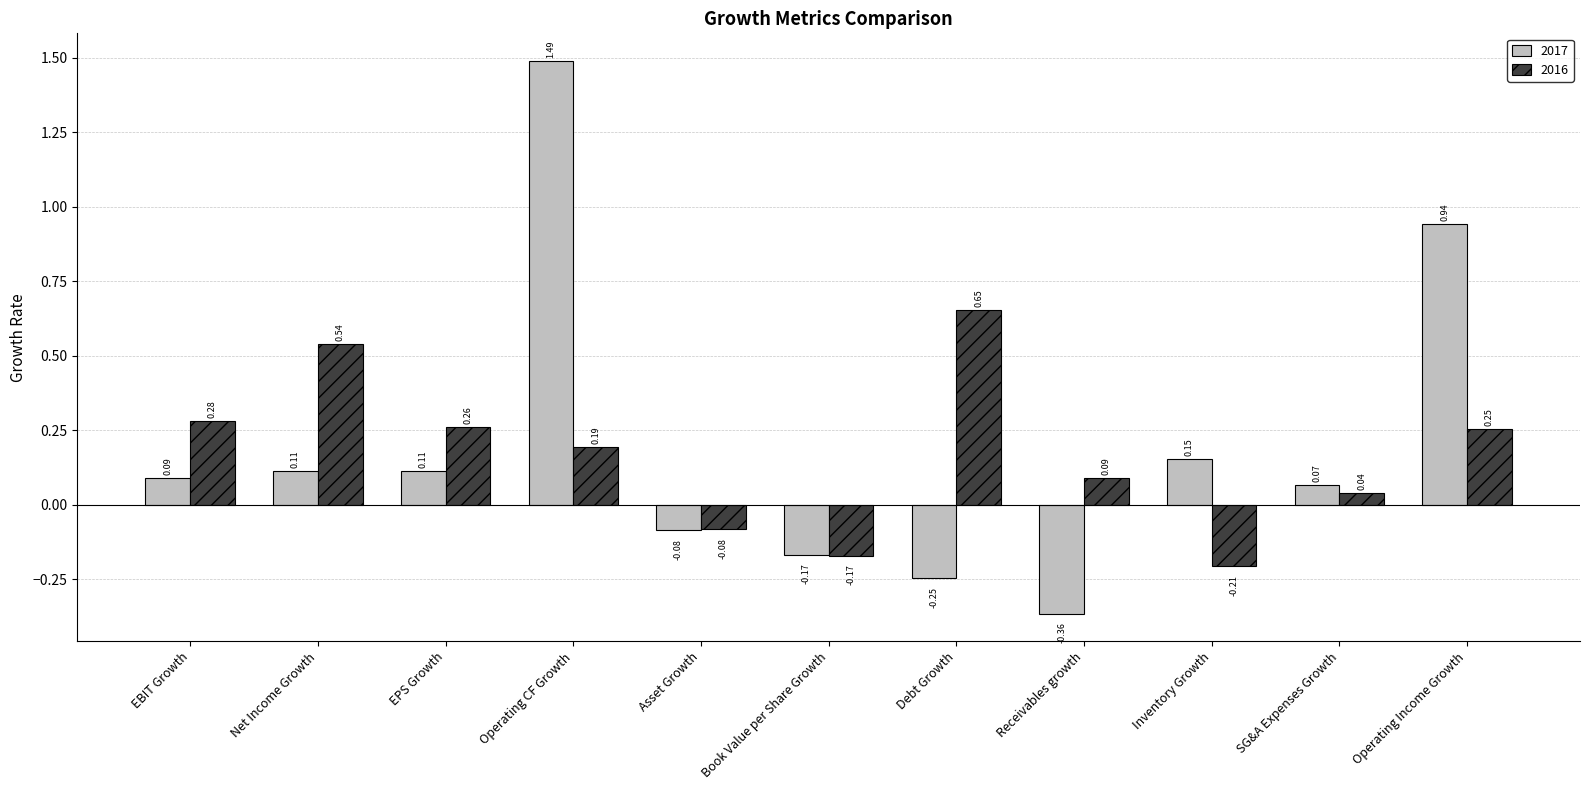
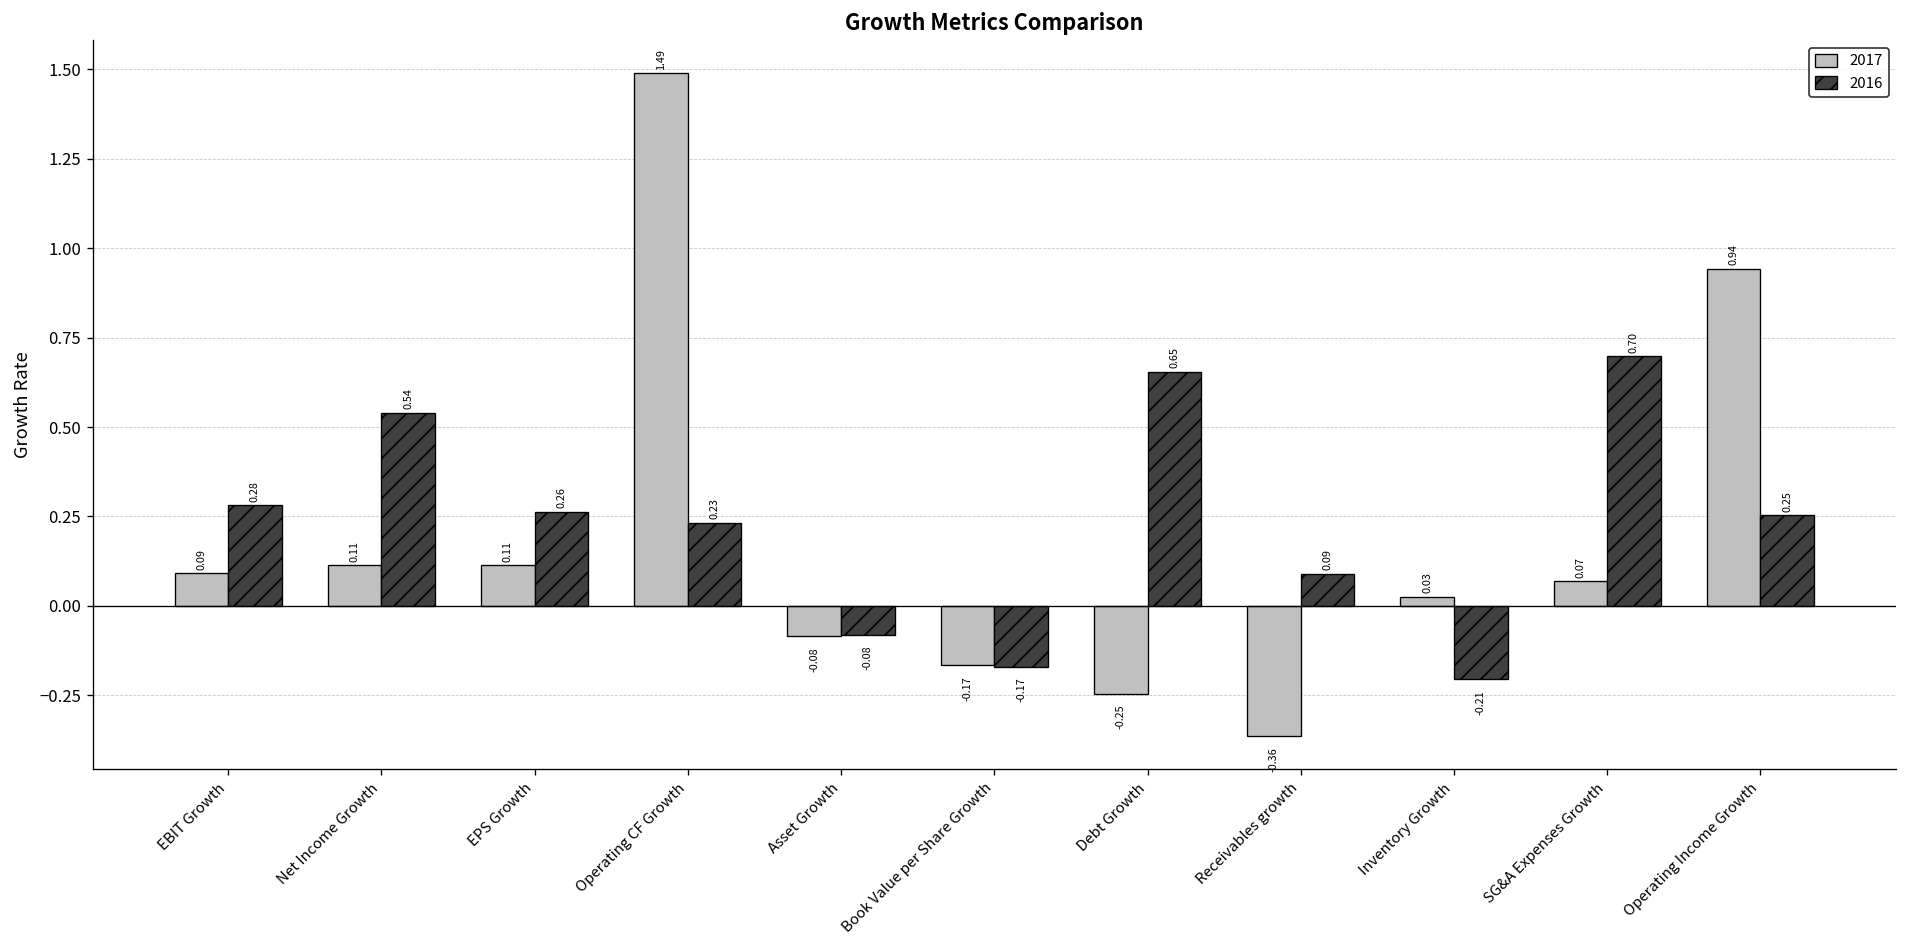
  {
    "2017": {
      "EBIT Growth": 0.09,
      "Net Income Growth": 0.11,
      "EPS Growth": 0.11,
      "Operating CF Growth": 1.49,
      "Asset Growth": -0.08,
      "Book Value per Share Growth": -0.17,
      "Debt Growth": -0.25,
      "Receivables growth": -0.36,
-     "Inventory Growth": 0.15,
+     "Inventory Growth": 0.03,
      "SG&A Expenses Growth": 0.07,
      "Operating Income Growth": 0.94
    },
    "2016": {
      "EBIT Growth": 0.28,
      "Net Income Growth": 0.54,
      "EPS Growth": 0.26,
-     "Operating CF Growth": 0.19,
+     "Operating CF Growth": 0.23,
      "Asset Growth": -0.08,
      "Book Value per Share Growth": -0.17,
      "Debt Growth": 0.65,
      "Receivables growth": 0.09,
      "Inventory Growth": -0.21,
-     "SG&A Expenses Growth": 0.04,
+     "SG&A Expenses Growth": 0.70,
      "Operating Income Growth": 0.25
    }
  }
